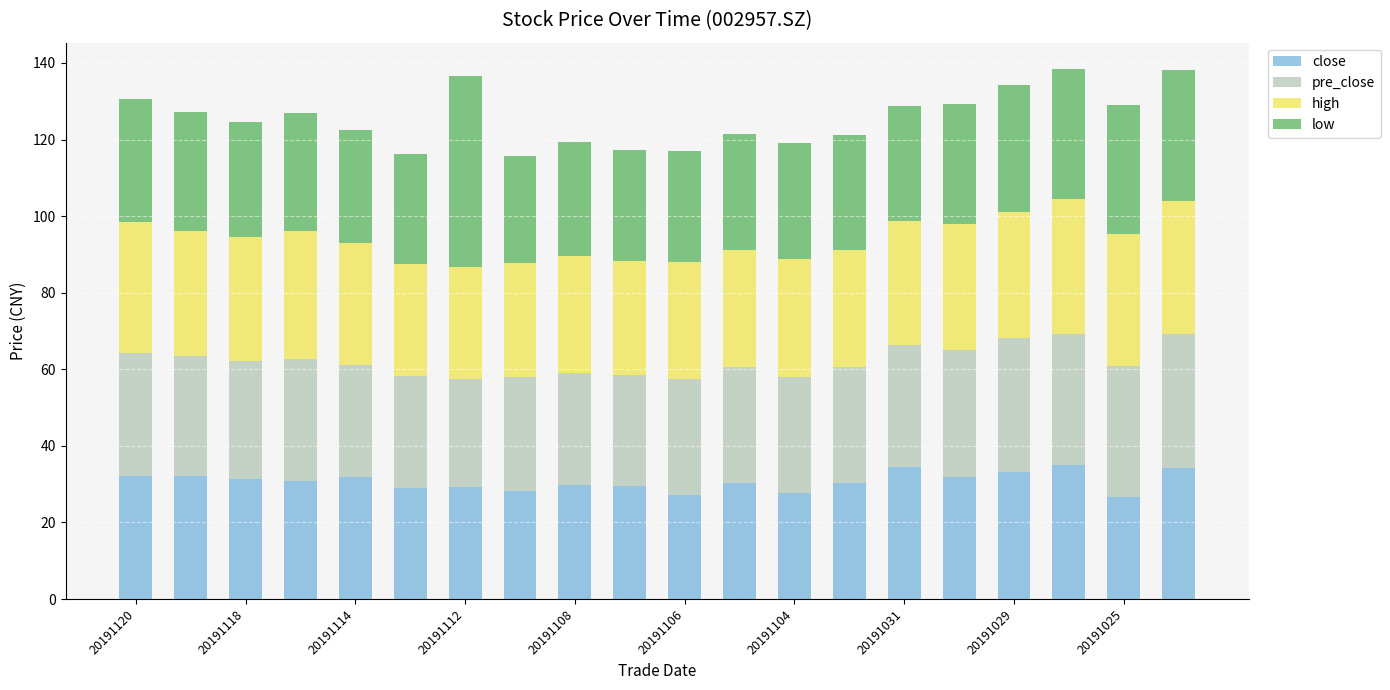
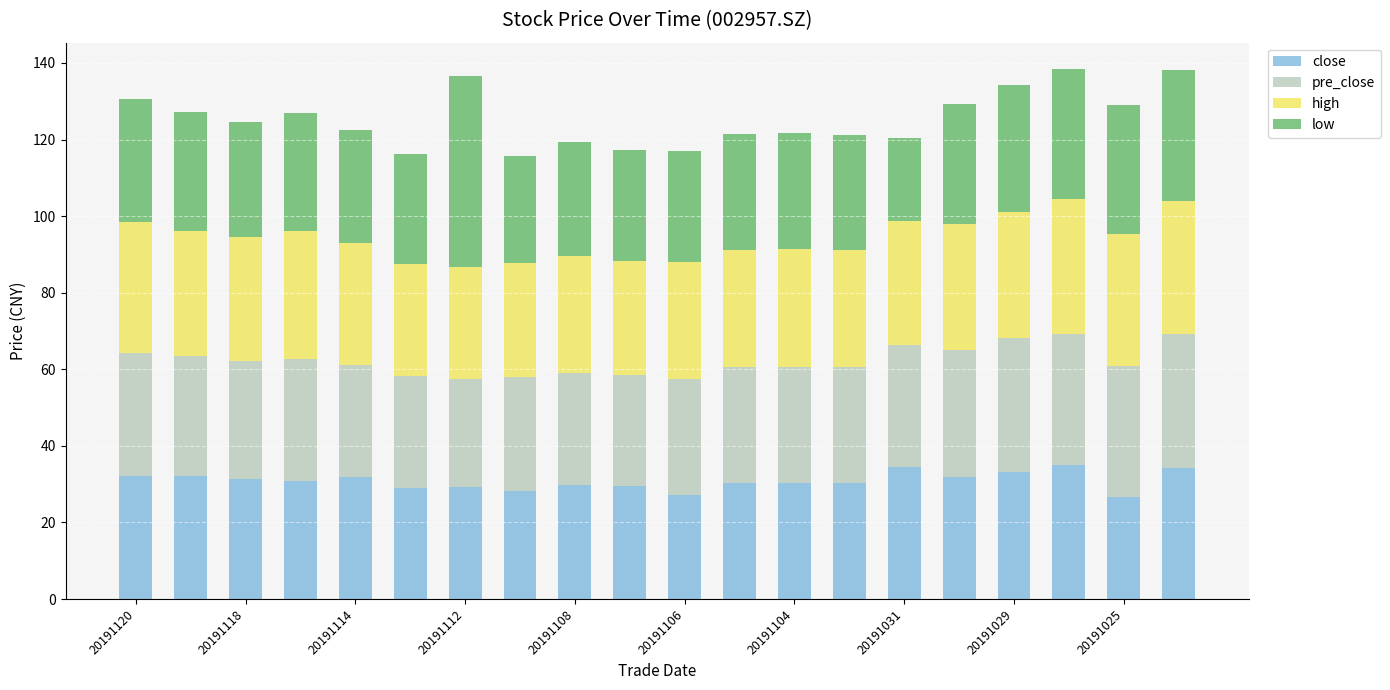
  {
    "close": {
      "20191120": 32,
      "20191118": 31,
      "20191114": 32,
      "20191112": 29,
      "20191108": 30,
      "20191106": 27,
-     "20191104": 28,
+     "20191104": 30,
      "20191031": 35,
      "20191029": 33,
      "20191025": 27
    },
    "pre_close": {
      "20191120": 32,
      "20191118": 31,
      "20191114": 29,
      "20191112": 28,
      "20191108": 29,
      "20191106": 30,
      "20191104": 30,
      "20191031": 32,
      "20191029": 35,
      "20191025": 34
    },
    "high": {
      "20191120": 34,
      "20191118": 32,
      "20191114": 32,
      "20191112": 29,
      "20191108": 30,
      "20191106": 31,
      "20191104": 31,
      "20191031": 32,
      "20191029": 33,
      "20191025": 35
    },
    "low": {
      "20191120": 32,
      "20191118": 30,
      "20191114": 29,
      "20191112": 50,
      "20191108": 30,
      "20191106": 29,
      "20191104": 30,
-     "20191031": 30,
+     "20191031": 22,
      "20191029": 33,
      "20191025": 34
    }
  }
